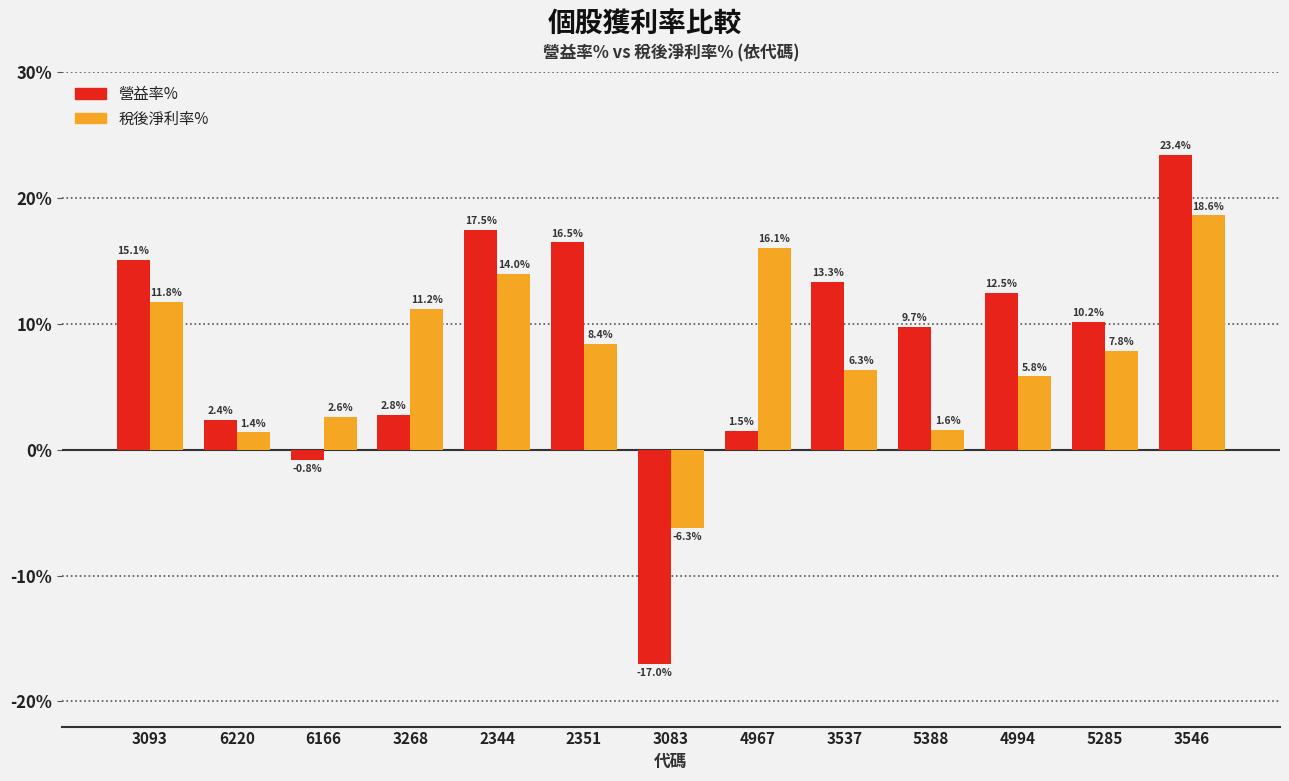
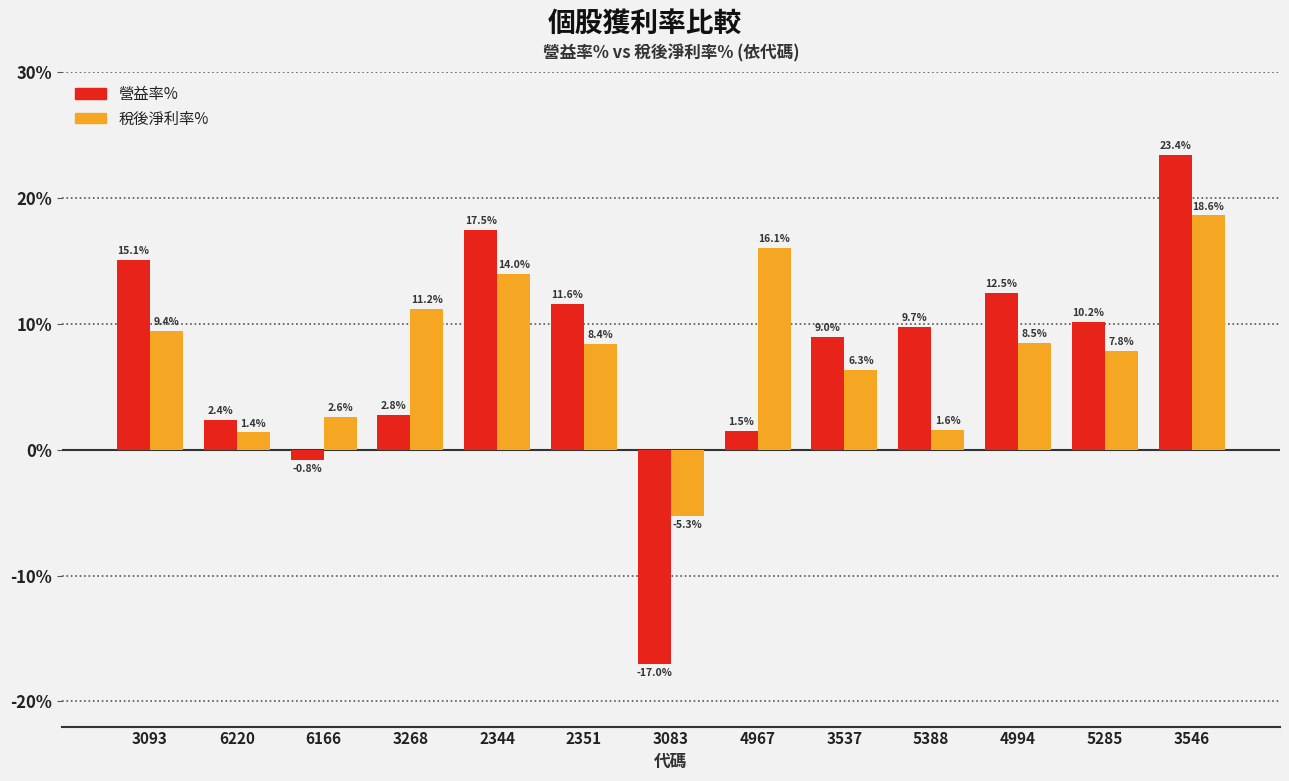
  {
    "營益率%": {
      "3093": "15.1%",
      "6220": "2.4%",
      "6166": "-0.8%",
      "3268": "2.8%",
      "2344": "17.5%",
-     "2351": "16.5%",
+     "2351": "11.6%",
      "3083": "-17.0%",
      "4967": "1.5%",
-     "3537": "13.3%",
+     "3537": "9.0%",
      "5388": "9.7%",
      "4994": "12.5%",
      "5285": "10.2%",
      "3546": "23.4%"
    },
    "稅後淨利率%": {
-     "3093": "11.8%",
+     "3093": "9.4%",
      "6220": "1.4%",
      "6166": "2.6%",
      "3268": "11.2%",
      "2344": "14.0%",
      "2351": "8.4%",
-     "3083": "-6.3%",
+     "3083": "-5.3%",
      "4967": "16.1%",
      "3537": "6.3%",
      "5388": "1.6%",
-     "4994": "5.8%",
+     "4994": "8.5%",
      "5285": "7.8%",
      "3546": "18.6%"
    }
  }
